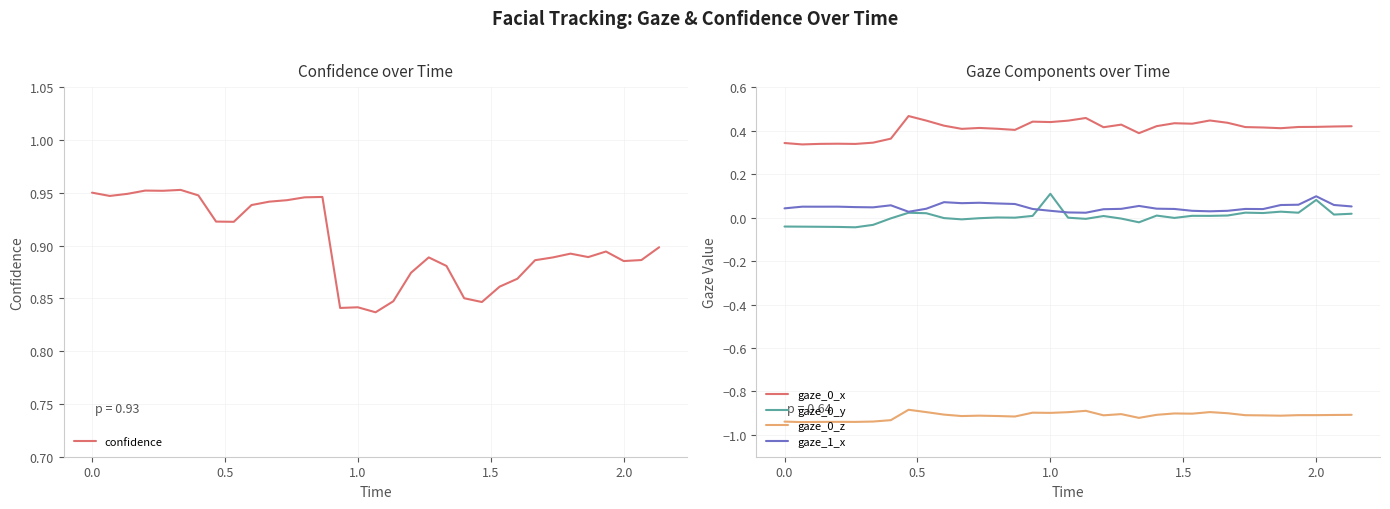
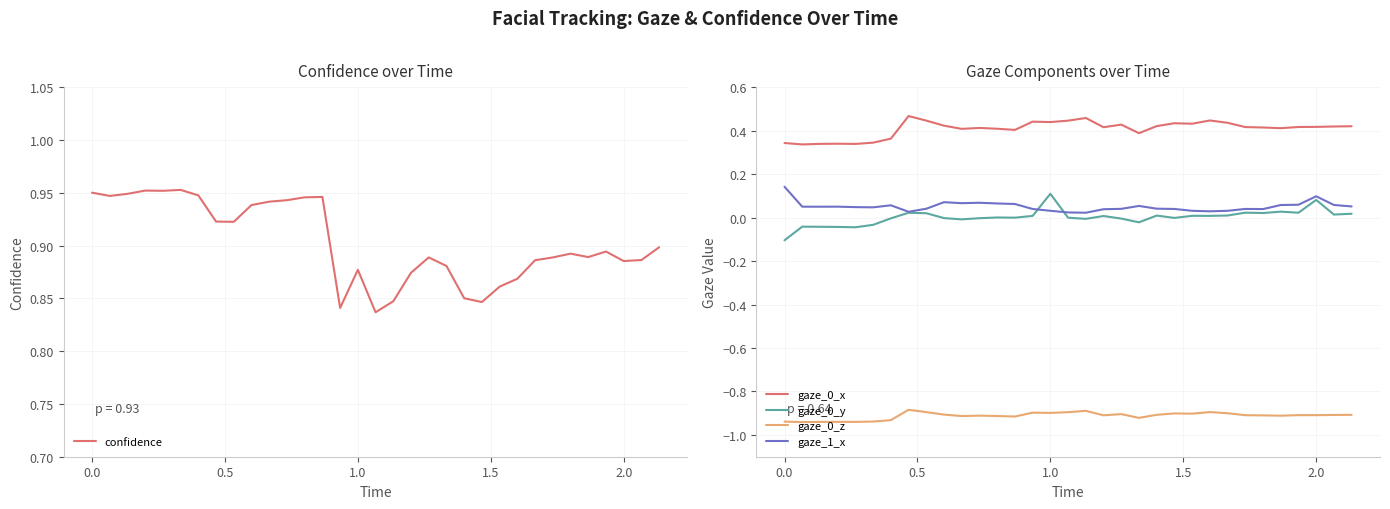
  {
    "Confidence over Time": {
      "0.0": 0.950,
-     "1.0": 0.842,
+     "1.0": 0.877,
      "2.0": 0.885
    },
    "Gaze Components over Time": {
      "gaze_0_y": {
-       "0.0": -0.04,
+       "0.0": -0.10,
        "1.0": 0.11,
        "2.0": 0.08
      },
      "gaze_1_x": {
-       "0.0": 0.04,
+       "0.0": 0.14,
        "1.0": 0.03,
        "2.0": 0.10
      }
    }
  }
